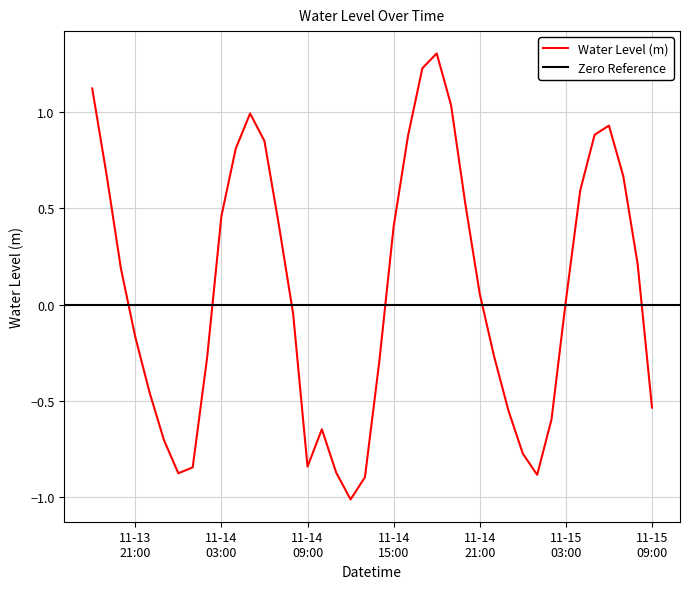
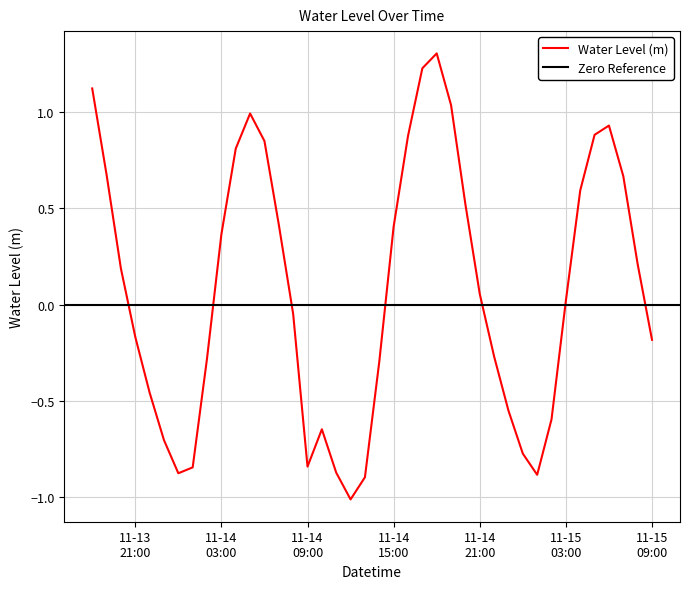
  {
    "11-13 21:00": -0.17,
-   "11-14 03:00": 0.46,
+   "11-14 03:00": 0.37,
    "11-14 09:00": -0.84,
    "11-14 15:00": 0.41,
    "11-14 21:00": 0.06,
    "11-15 03:00": 0.02,
-   "11-15 09:00": -0.54
+   "11-15 09:00": -0.18
  }
